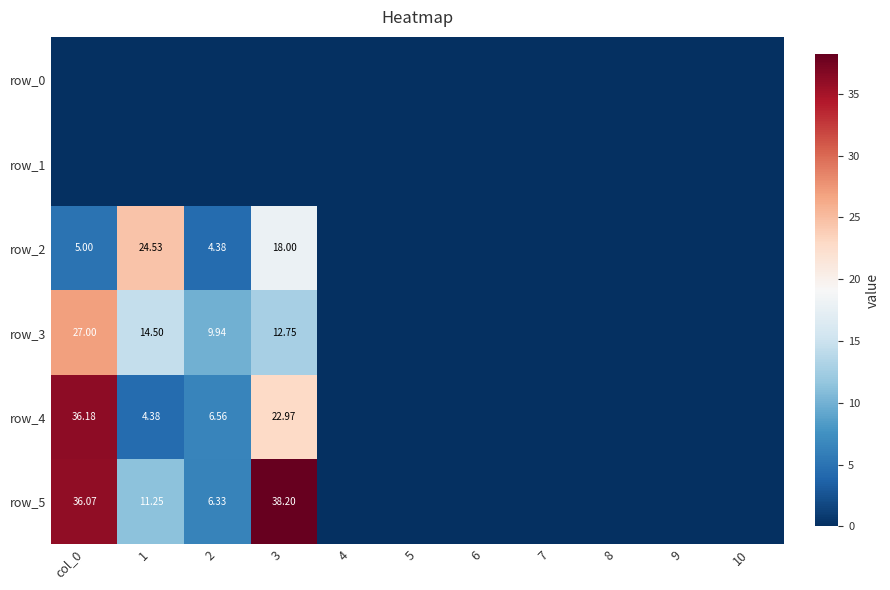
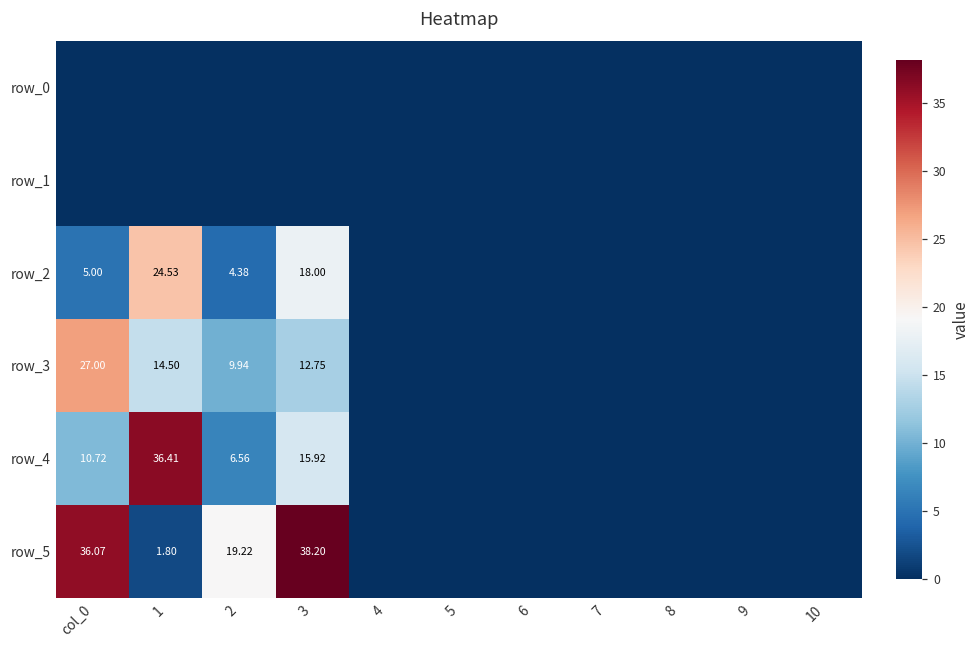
  {
    "row_2": {
      "col_0": 5.00,
      "1": 24.53,
      "2": 4.38,
      "3": 18.00
    },
    "row_3": {
      "col_0": 27.00,
      "1": 14.50,
      "2": 9.94,
      "3": 12.75
    },
    "row_4": {
-     "col_0": 36.18,
-     "1": 4.38,
+     "col_0": 10.72,
+     "1": 36.41,
      "2": 6.56,
-     "3": 22.97
+     "3": 15.92
    },
    "row_5": {
      "col_0": 36.07,
-     "1": 11.25,
-     "2": 6.33,
+     "1": 1.80,
+     "2": 19.22,
      "3": 38.20
    }
  }
